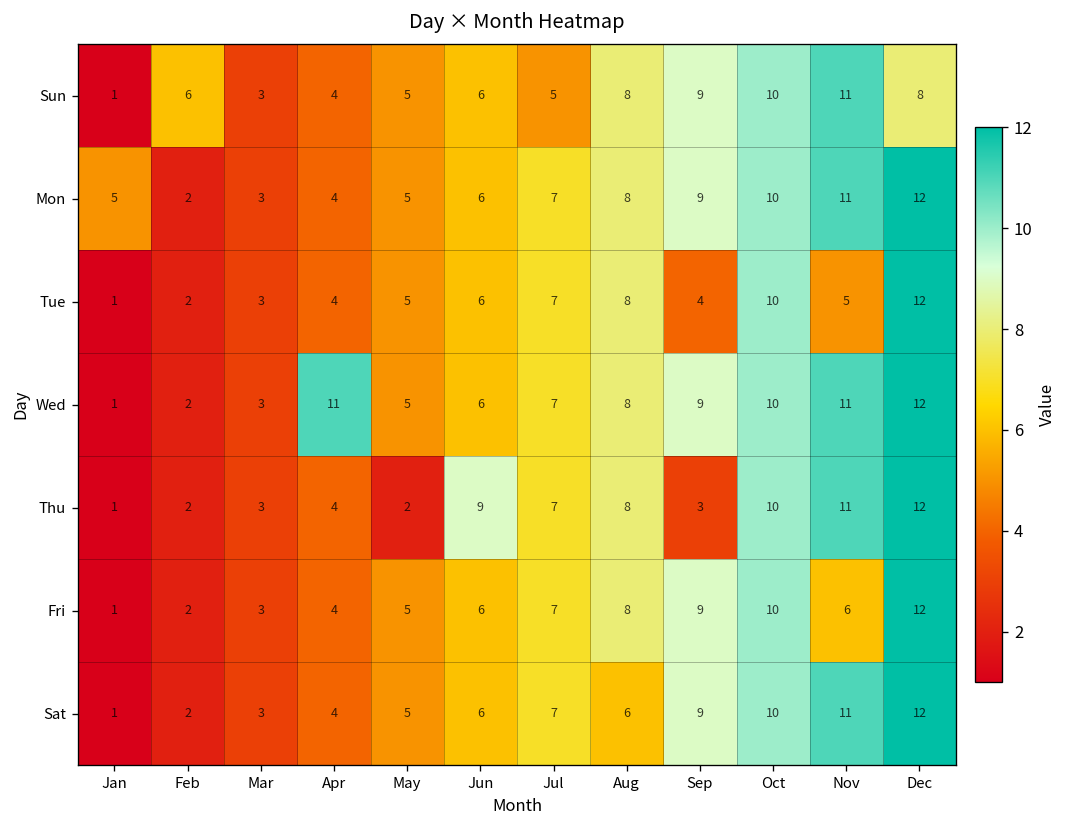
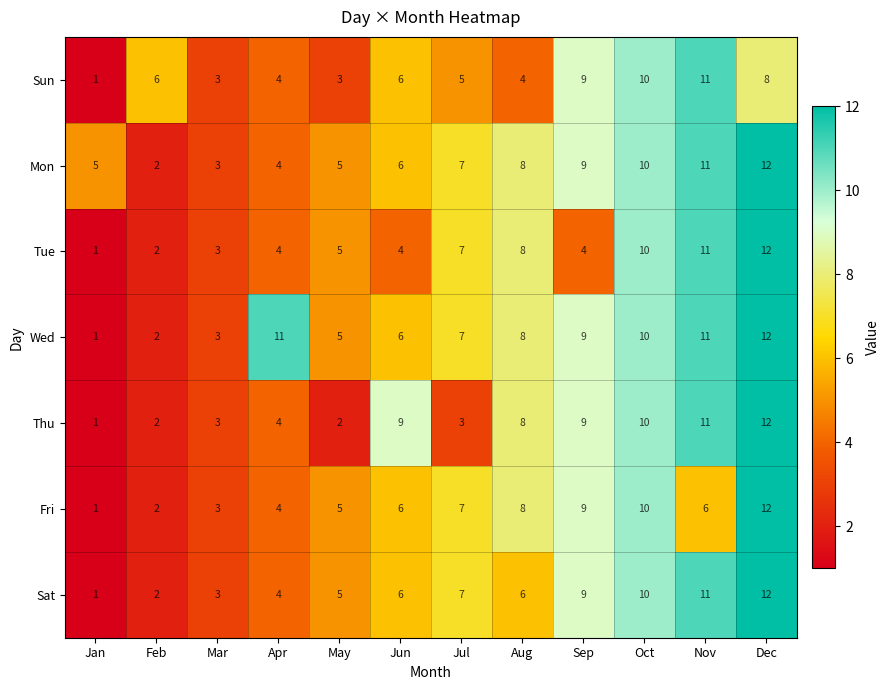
  {
    "Sun": {
      "Jan": 1,
      "Feb": 6,
      "Mar": 3,
      "Apr": 4,
-     "May": 5,
+     "May": 3,
      "Jun": 6,
      "Jul": 5,
-     "Aug": 8,
+     "Aug": 4,
      "Sep": 9,
      "Oct": 10,
      "Nov": 11,
      "Dec": 8
    },
    "Mon": {
      "Jan": 5,
      "Feb": 2,
      "Mar": 3,
      "Apr": 4,
      "May": 5,
      "Jun": 6,
      "Jul": 7,
      "Aug": 8,
      "Sep": 9,
      "Oct": 10,
      "Nov": 11,
      "Dec": 12
    },
    "Tue": {
      "Jan": 1,
      "Feb": 2,
      "Mar": 3,
      "Apr": 4,
      "May": 5,
-     "Jun": 6,
+     "Jun": 4,
      "Jul": 7,
      "Aug": 8,
      "Sep": 4,
      "Oct": 10,
-     "Nov": 5,
+     "Nov": 11,
      "Dec": 12
    },
    "Wed": {
      "Jan": 1,
      "Feb": 2,
      "Mar": 3,
      "Apr": 11,
      "May": 5,
      "Jun": 6,
      "Jul": 7,
      "Aug": 8,
      "Sep": 9,
      "Oct": 10,
      "Nov": 11,
      "Dec": 12
    },
    "Thu": {
      "Jan": 1,
      "Feb": 2,
      "Mar": 3,
      "Apr": 4,
      "May": 2,
      "Jun": 9,
-     "Jul": 7,
+     "Jul": 3,
      "Aug": 8,
-     "Sep": 3,
+     "Sep": 9,
      "Oct": 10,
      "Nov": 11,
      "Dec": 12
    },
    "Fri": {
      "Jan": 1,
      "Feb": 2,
      "Mar": 3,
      "Apr": 4,
      "May": 5,
      "Jun": 6,
      "Jul": 7,
      "Aug": 8,
      "Sep": 9,
      "Oct": 10,
      "Nov": 6,
      "Dec": 12
    },
    "Sat": {
      "Jan": 1,
      "Feb": 2,
      "Mar": 3,
      "Apr": 4,
      "May": 5,
      "Jun": 6,
      "Jul": 7,
      "Aug": 6,
      "Sep": 9,
      "Oct": 10,
      "Nov": 11,
      "Dec": 12
    }
  }
